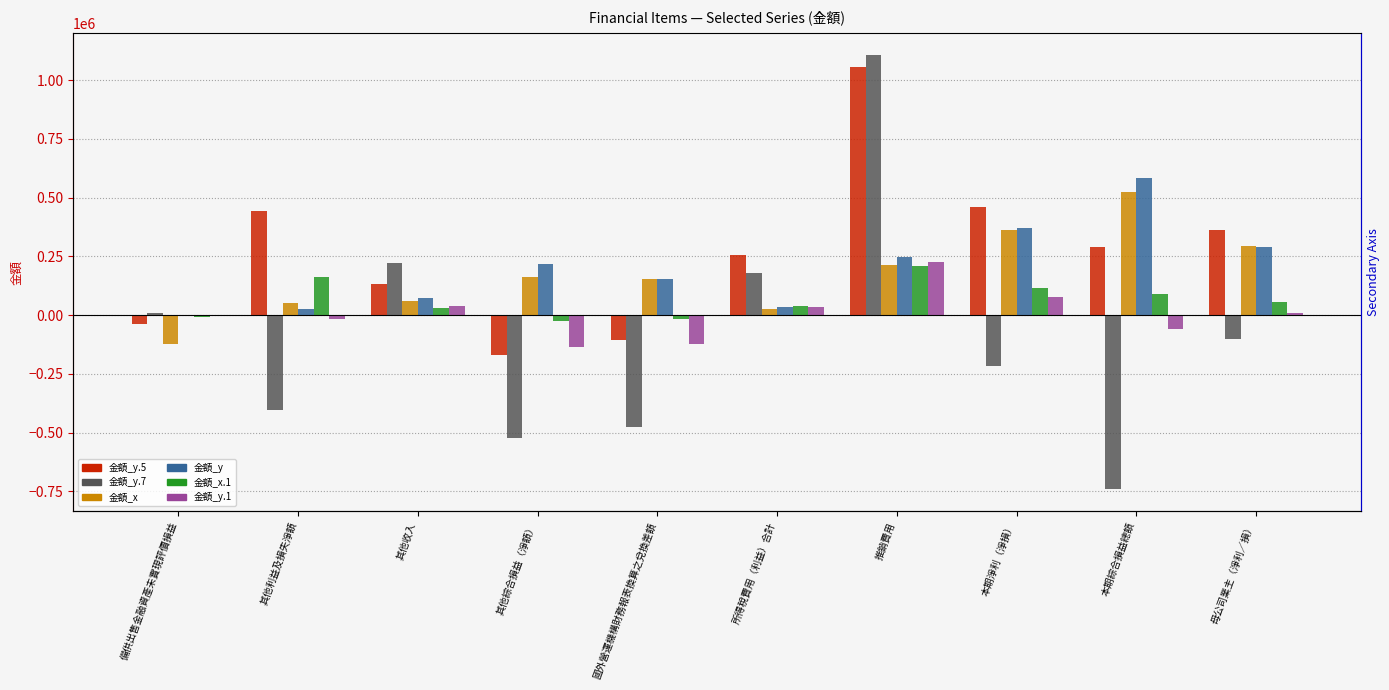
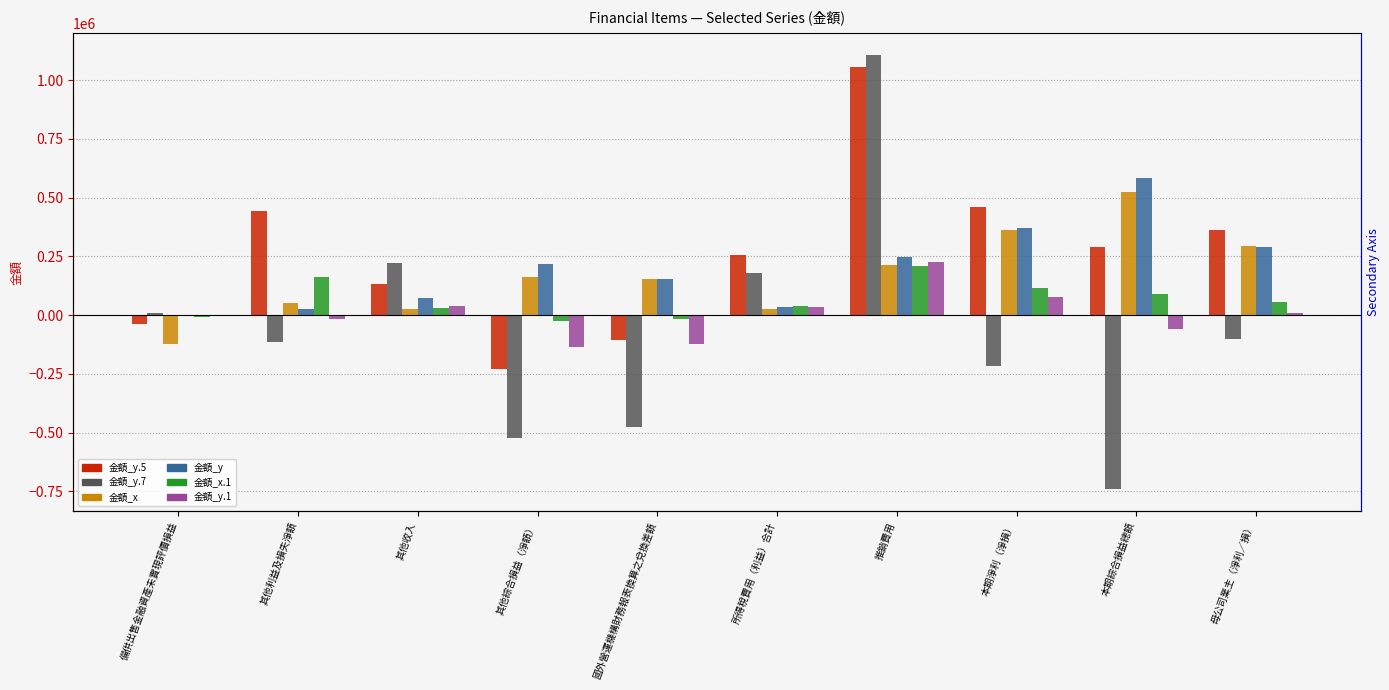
  {
    "金額_y.5": {
      "備供出售金融資產未實現評價損益": -40000,
      "其他利益及損失淨額": 440000,
      "其他收入": 130000,
-     "其他綜合損益（淨額）": -170000,
+     "其他綜合損益（淨額）": -230000,
      "國外營運機構財務報表換算之兌換差額": -110000,
      "所得稅費用（利益）合計": 260000,
      "推銷費用": 1060000,
      "本期淨利（淨損）": 460000,
      "本期綜合損益總額": 290000,
      "母公司業主（淨利／損）": 360000
    },
    "金額_y.7": {
-     "其他利益及損失淨額": -400000,
+     "其他利益及損失淨額": -120000,
      "其他收入": 220000,
      "其他綜合損益（淨額）": -520000,
      "國外營運機構財務報表換算之兌換差額": -470000,
      "所得稅費用（利益）合計": 180000,
      "推銷費用": 1110000,
      "本期淨利（淨損）": -220000,
      "本期綜合損益總額": -740000,
      "母公司業主（淨利／損）": -100000
    },
    "金額_x": {
      "備供出售金融資產未實現評價損益": -120000,
      "其他利益及損失淨額": 50000,
-     "其他收入": 60000,
+     "其他收入": 30000,
      "其他綜合損益（淨額）": 160000,
      "國外營運機構財務報表換算之兌換差額": 150000,
      "所得稅費用（利益）合計": 30000,
      "推銷費用": 210000,
      "本期淨利（淨損）": 360000,
      "本期綜合損益總額": 520000,
      "母公司業主（淨利／損）": 290000
    },
    "金額_y": {
      "其他利益及損失淨額": 30000,
      "其他收入": 70000,
      "其他綜合損益（淨額）": 220000,
      "國外營運機構財務報表換算之兌換差額": 150000,
      "所得稅費用（利益）合計": 30000,
      "推銷費用": 250000,
      "本期淨利（淨損）": 370000,
      "本期綜合損益總額": 580000,
      "母公司業主（淨利／損）": 290000
    },
    "金額_x.1": {
      "其他利益及損失淨額": 160000,
      "其他收入": 30000,
      "其他綜合損益（淨額）": -30000,
      "國外營運機構財務報表換算之兌換差額": -20000,
      "所得稅費用（利益）合計": 40000,
      "推銷費用": 210000,
      "本期淨利（淨損）": 120000,
      "本期綜合損益總額": 90000,
      "母公司業主（淨利／損）": 50000
    },
    "金額_y.1": {
      "其他利益及損失淨額": -20000,
      "其他收入": 40000,
      "其他綜合損益（淨額）": -140000,
      "國外營運機構財務報表換算之兌換差額": -130000,
      "所得稅費用（利益）合計": 30000,
      "推銷費用": 220000,
      "本期淨利（淨損）": 80000,
      "本期綜合損益總額": -60000
    }
  }
